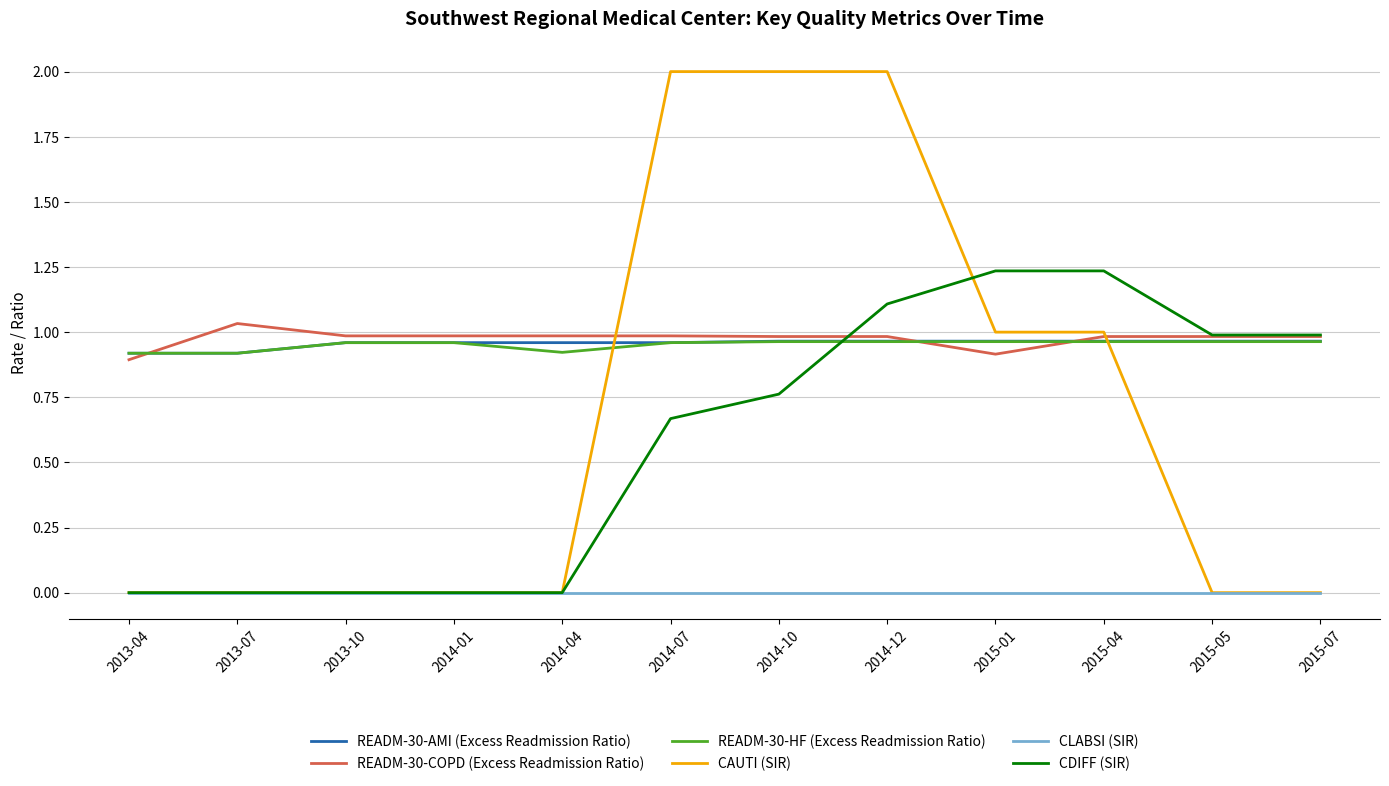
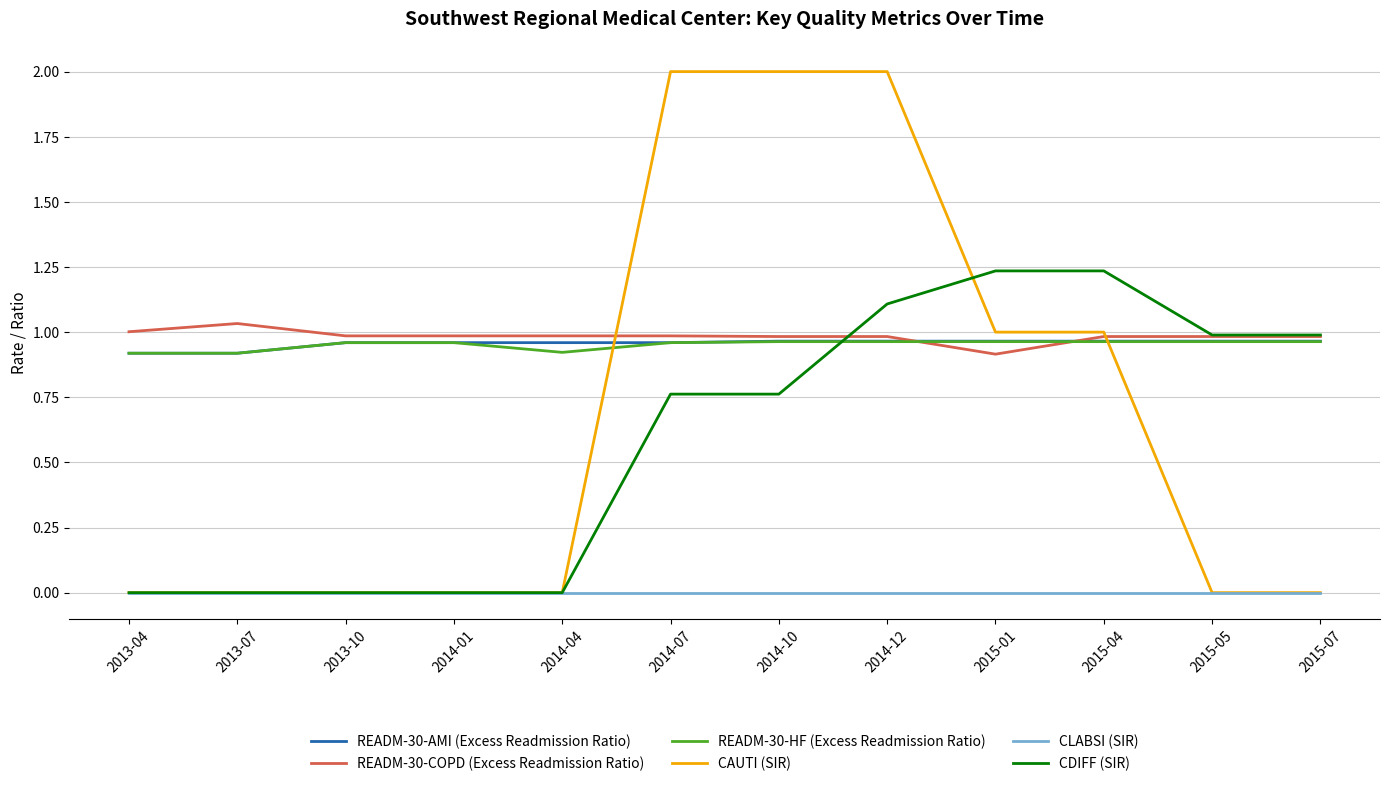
  {
    "READM-30-AMI (Excess Readmission Ratio)": {
      "2014-04": 0.96
    },
    "READM-30-COPD (Excess Readmission Ratio)": {
-     "2013-04": 0.89,
+     "2013-04": 1.00,
      "2013-07": 1.03,
      "2013-10": 0.99,
      "2014-01": 0.99,
      "2014-04": 0.99,
      "2014-07": 0.99,
      "2014-10": 0.98,
      "2014-12": 0.98,
      "2015-01": 0.92,
      "2015-04": 0.98
    },
    "READM-30-HF (Excess Readmission Ratio)": {
      "2014-04": 0.92
    },
    "CAUTI (SIR)": {
      "2014-07": 2.00,
      "2014-10": 2.00,
      "2014-12": 2.00,
      "2015-01": 1.00,
      "2015-04": 1.00
    },
    "CLABSI (SIR)": {
      "2014-07": 0.00,
      "2014-10": 0.00,
      "2014-12": 0.00,
      "2015-01": 0.00,
      "2015-04": 0.00
    },
    "CDIFF (SIR)": {
-     "2014-07": 0.67,
+     "2014-07": 0.76,
      "2014-10": 0.76,
      "2014-12": 1.11,
      "2015-01": 1.24,
      "2015-04": 1.24
    }
  }
